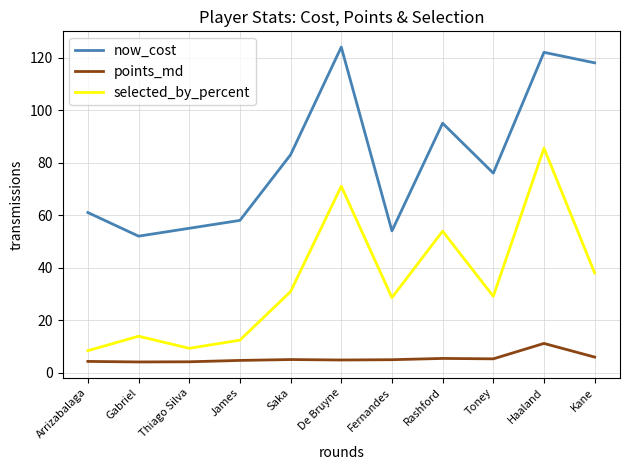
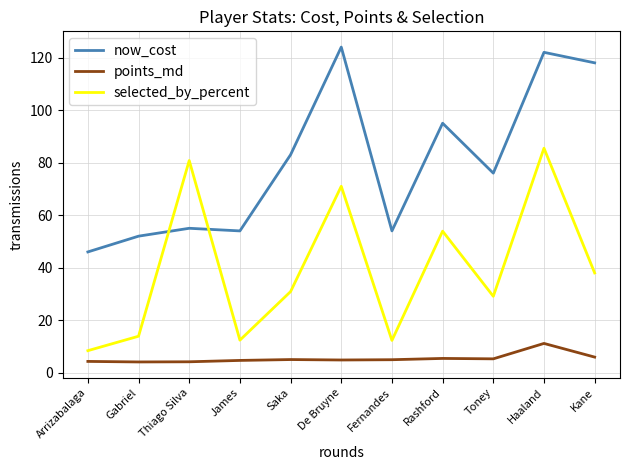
  {
    "now_cost": {
-     "Arrizabalaga": 61,
+     "Arrizabalaga": 46,
      "Gabriel": 52,
      "Thiago Silva": 55,
-     "James": 58,
+     "James": 54,
      "Saka": 83,
      "De Bruyne": 124,
      "Fernandes": 54,
      "Rashford": 95,
      "Toney": 76,
      "Haaland": 122,
      "Kane": 118
    },
    "points_md": {
      "Arrizabalaga": 4,
      "Gabriel": 4,
      "Thiago Silva": 4,
      "James": 5,
      "Saka": 5,
      "De Bruyne": 5,
      "Fernandes": 5,
      "Rashford": 5,
      "Toney": 5,
      "Haaland": 11,
      "Kane": 6
    },
    "selected_by_percent": {
      "Arrizabalaga": 8,
      "Gabriel": 14,
-     "Thiago Silva": 9,
+     "Thiago Silva": 81,
      "James": 12,
      "Saka": 31,
      "De Bruyne": 71,
-     "Fernandes": 29,
+     "Fernandes": 12,
      "Rashford": 54,
      "Toney": 29,
      "Haaland": 86,
      "Kane": 38
    }
  }
